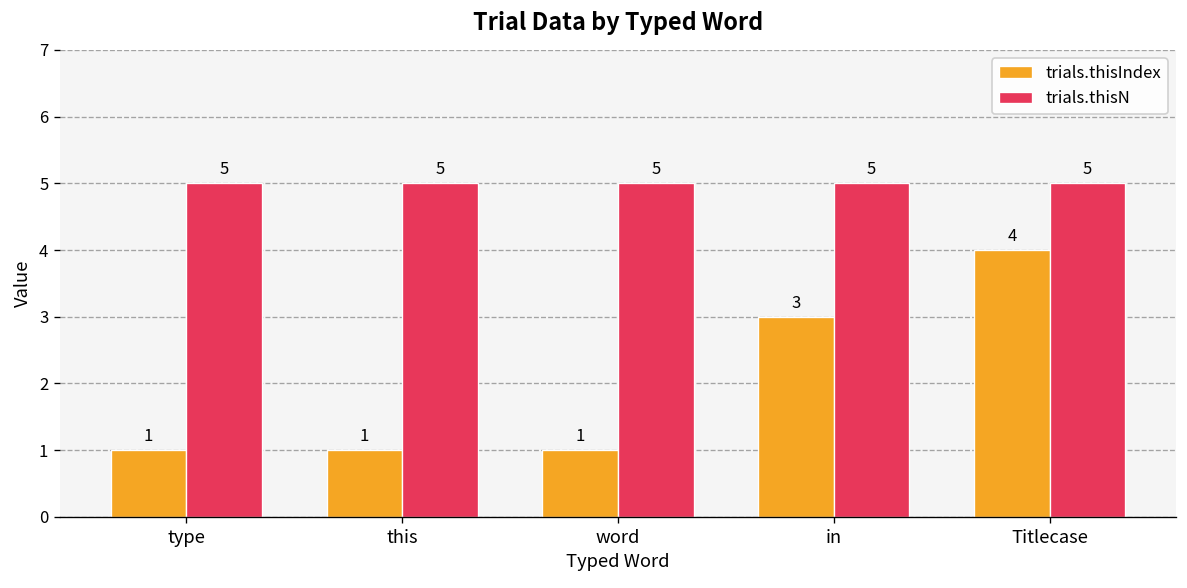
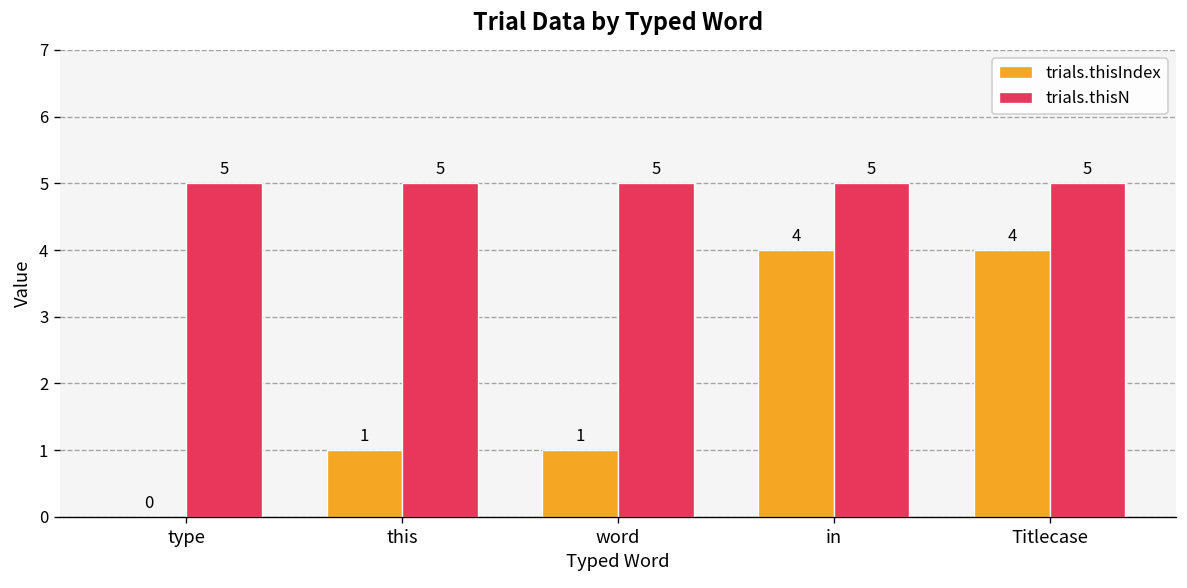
  {
    "trials.thisIndex": {
-     "type": 1,
+     "type": 0,
      "this": 1,
      "word": 1,
-     "in": 3,
+     "in": 4,
      "Titlecase": 4
    },
    "trials.thisN": {
      "type": 5,
      "this": 5,
      "word": 5,
      "in": 5,
      "Titlecase": 5
    }
  }
